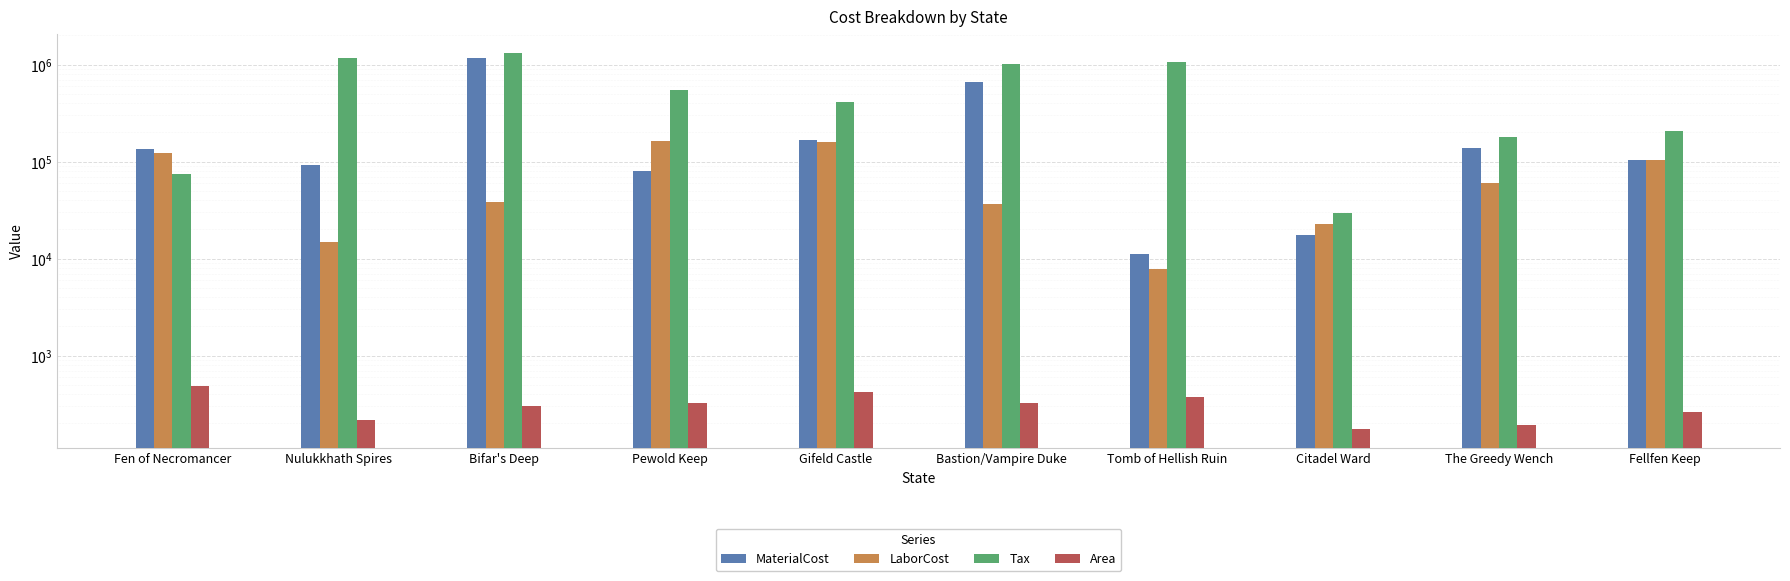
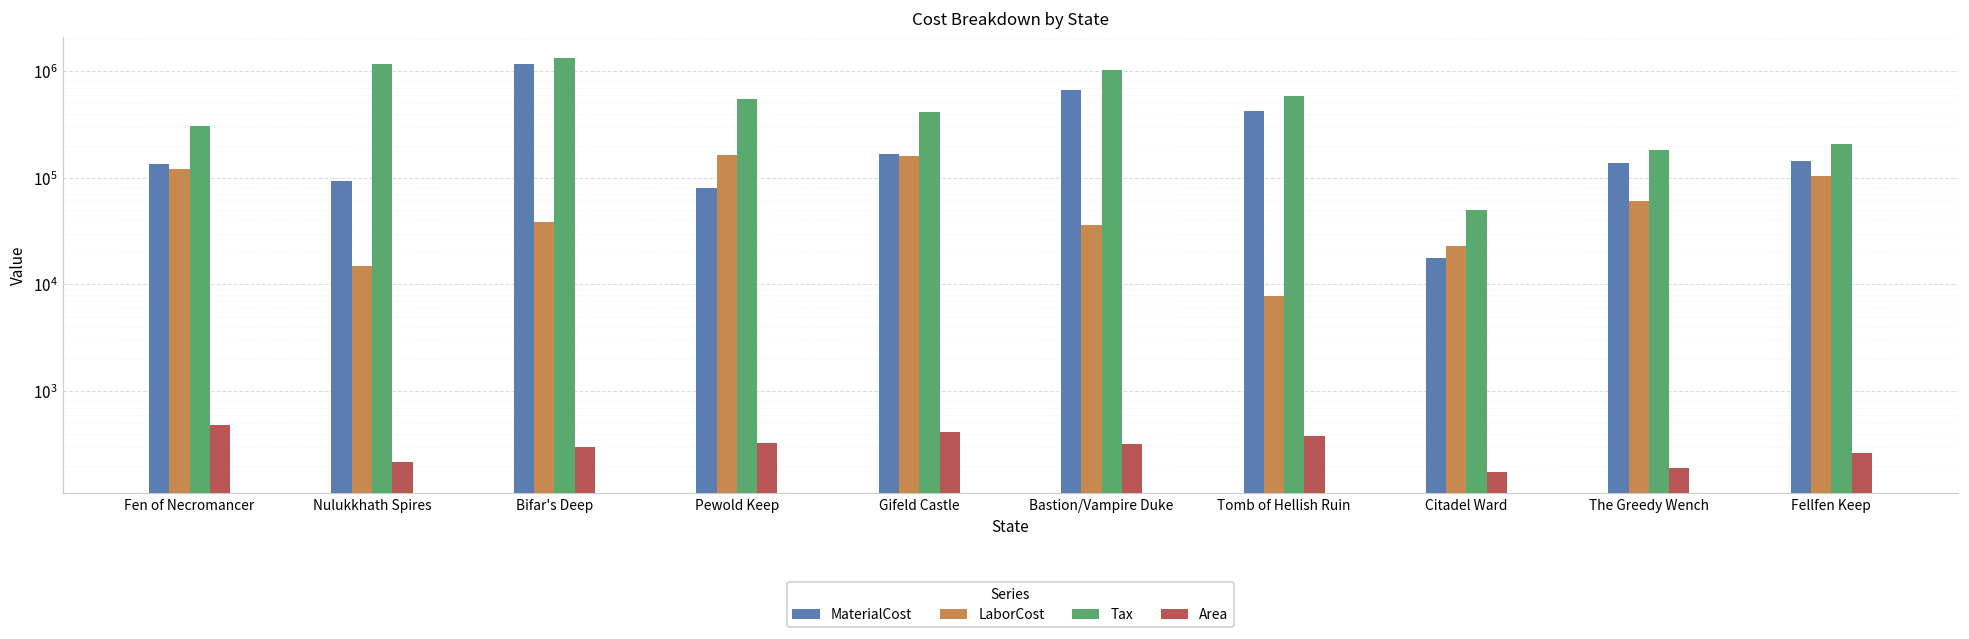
  {
    "MaterialCost": {
      "Fen of Necromancer": 130000,
      "Nulukkhath Spires": 90000,
      "Bifar's Deep": 1200000,
      "Pewold Keep": 80000,
      "Gifeld Castle": 170000,
      "Bastion/Vampire Duke": 700000,
-     "Tomb of Hellish Ruin": 11000,
+     "Tomb of Hellish Ruin": 400000,
      "Citadel Ward": 18000,
      "The Greedy Wench": 140000,
-     "Fellfen Keep": 100000
+     "Fellfen Keep": 140000
    },
    "Tax": {
-     "Fen of Necromancer": 80000,
+     "Fen of Necromancer": 310000,
      "Nulukkhath Spires": 1200000,
      "Bifar's Deep": 1300000,
      "Pewold Keep": 500000,
      "Gifeld Castle": 410000,
      "Bastion/Vampire Duke": 1000000,
-     "Tomb of Hellish Ruin": 1100000,
-     "Citadel Ward": 29000,
+     "Tomb of Hellish Ruin": 600000,
+     "Citadel Ward": 50000,
      "The Greedy Wench": 180000,
      "Fellfen Keep": 210000
    }
  }
